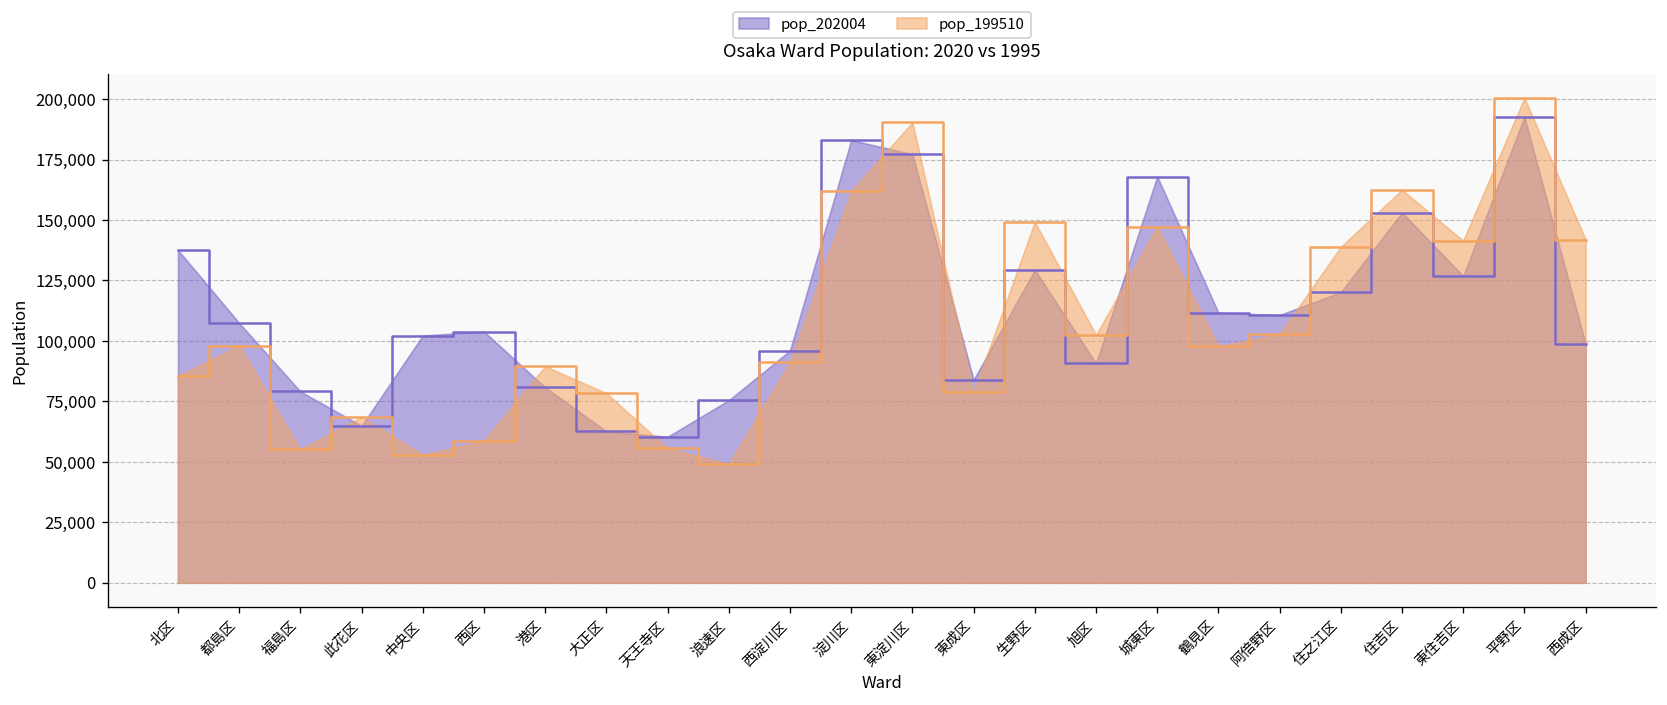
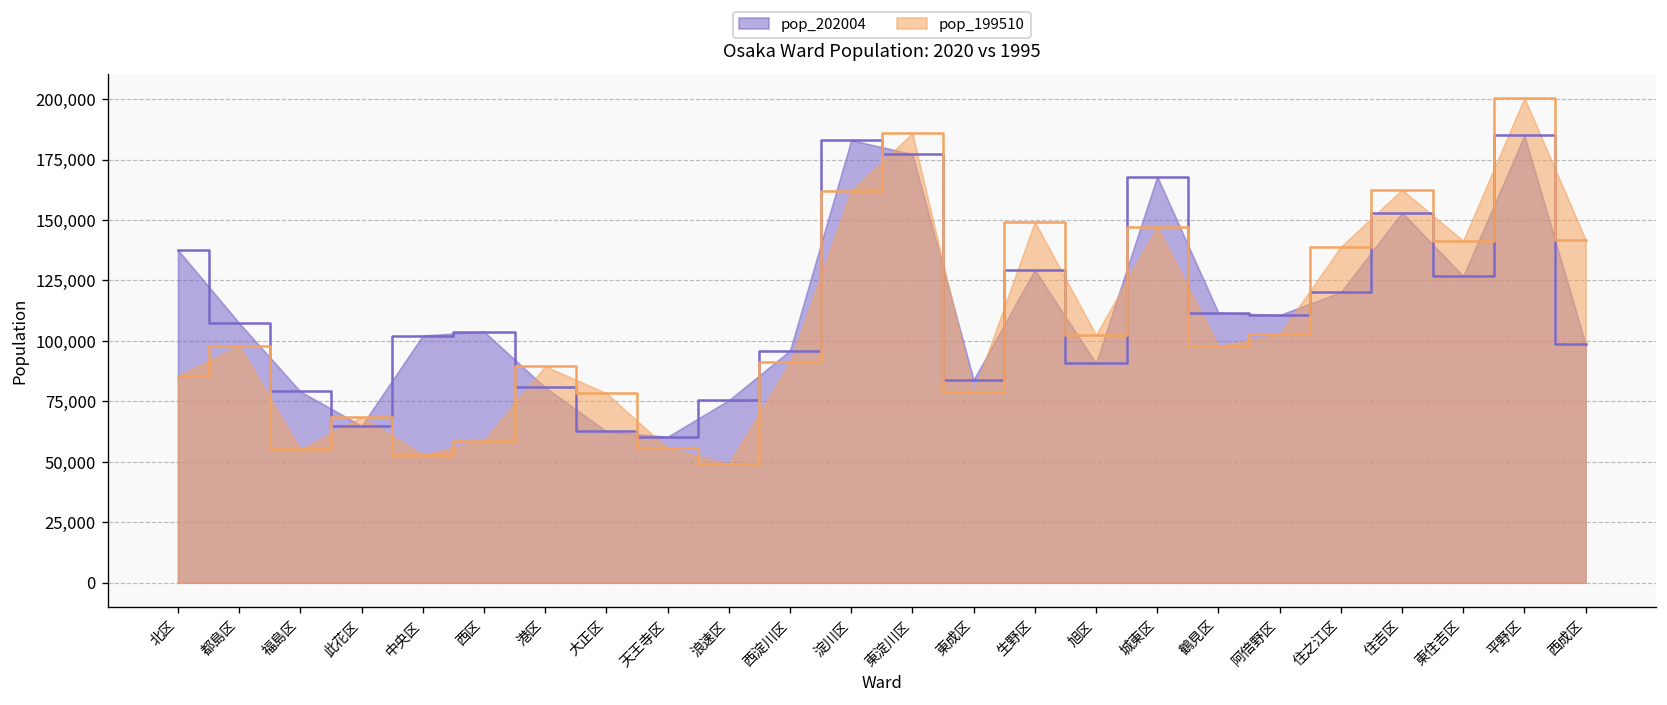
  {
    "pop_202004": {
      "北区": "138,000",
      "都島区": "107,000",
      "福島区": "79,000",
      "此花区": "65,000",
      "中央区": "102,000",
      "西区": "104,000",
      "港区": "81,000",
      "大正区": "63,000",
      "天王寺区": "60,000",
      "浪速区": "75,000",
      "西淀川区": "96,000",
      "淀川区": "183,000",
      "東淀川区": "177,000",
      "東成区": "84,000",
      "生野区": "129,000",
      "旭区": "91,000",
      "城東区": "168,000",
      "鶴見区": "112,000",
      "阿倍野区": "111,000",
      "住之江区": "120,000",
      "住吉区": "153,000",
      "東住吉区": "127,000",
-     "平野区": "193,000",
+     "平野区": "185,000",
      "西成区": "99,000"
    },
    "pop_199510": {
      "北区": "85,000",
      "都島区": "98,000",
      "福島区": "55,000",
      "此花区": "69,000",
      "中央区": "53,000",
      "西区": "59,000",
      "港区": "90,000",
      "大正区": "78,000",
      "天王寺区": "56,000",
      "浪速区": "49,000",
      "西淀川区": "91,000",
      "淀川区": "162,000",
-     "東淀川区": "190,000",
+     "東淀川区": "186,000",
      "東成区": "79,000",
      "生野区": "149,000",
      "旭区": "103,000",
      "城東区": "147,000",
      "鶴見区": "98,000",
      "阿倍野区": "103,000",
      "住之江区": "139,000",
      "住吉区": "162,000",
      "東住吉区": "141,000",
      "平野区": "201,000",
      "西成区": "142,000"
    }
  }
